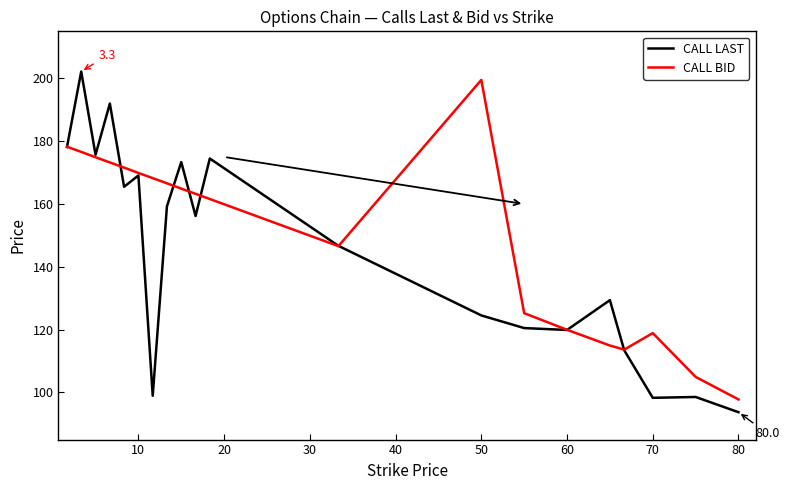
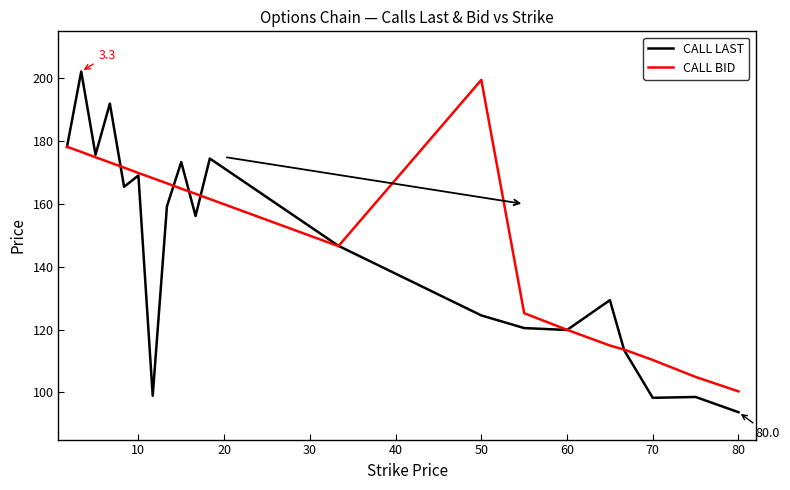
  {
    "CALL LAST": {
      "50": 125,
      "70": 98
    },
    "CALL BID": {
      "50": 200,
-     "70": 119,
-     "80": 98
+     "70": 110,
+     "80": 100
    }
  }
